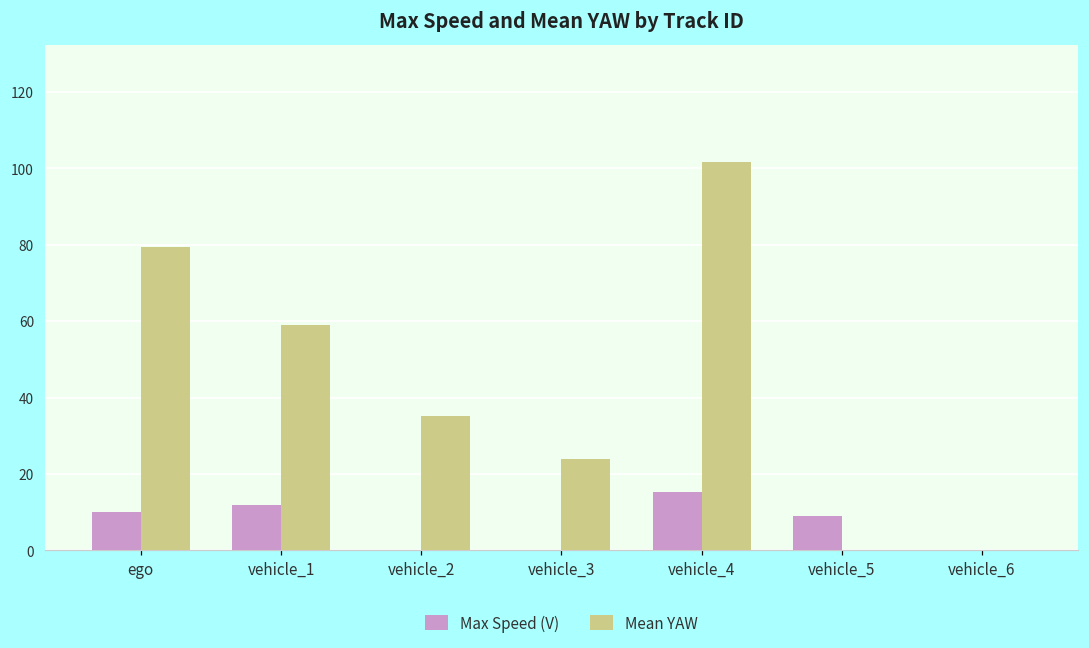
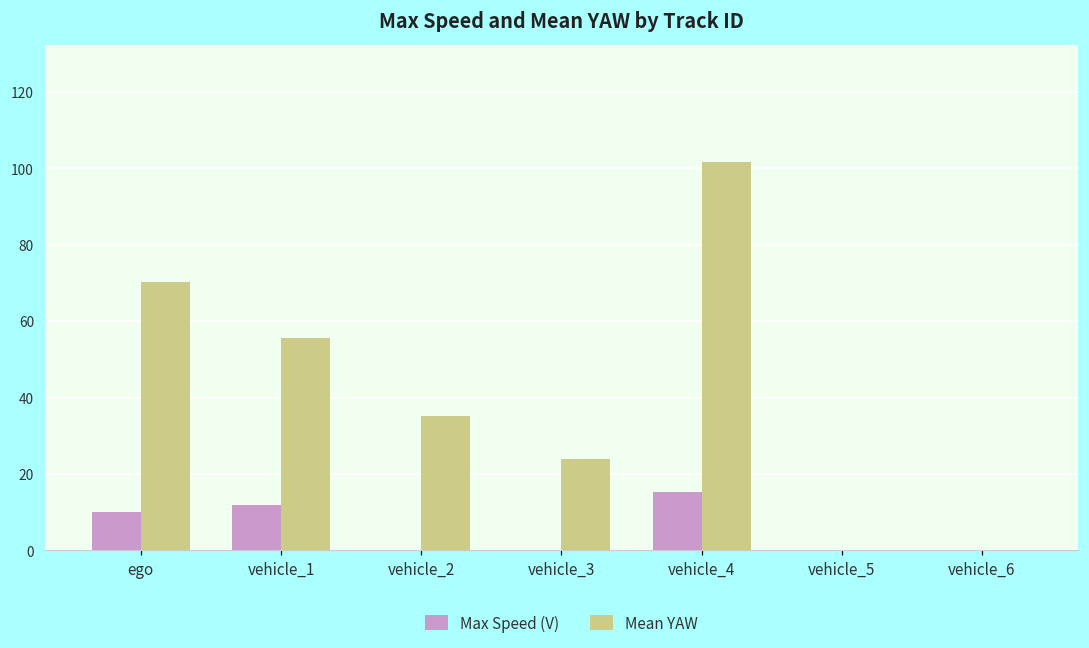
  {
    "Max Speed (V)": {
      "ego": 10,
      "vehicle_1": 12,
      "vehicle_2": 0,
      "vehicle_3": 0,
      "vehicle_4": 15,
-     "vehicle_5": 9,
+     "vehicle_5": 0,
      "vehicle_6": 0
    },
    "Mean YAW": {
-     "ego": 80,
-     "vehicle_1": 59,
+     "ego": 70,
+     "vehicle_1": 55,
      "vehicle_2": 35,
      "vehicle_3": 24,
      "vehicle_4": 102
    }
  }
